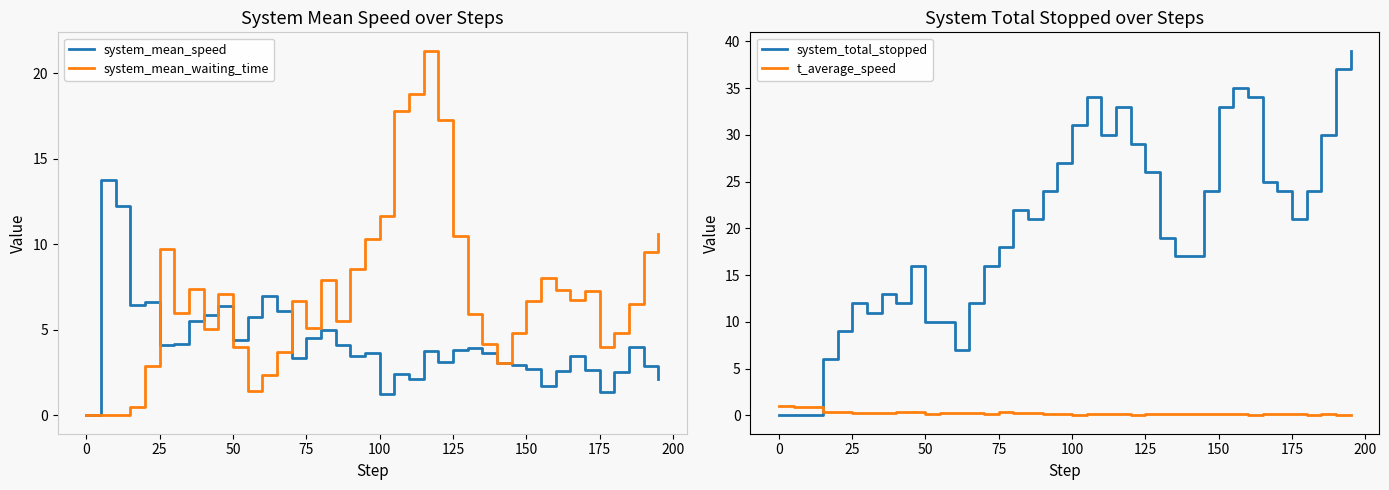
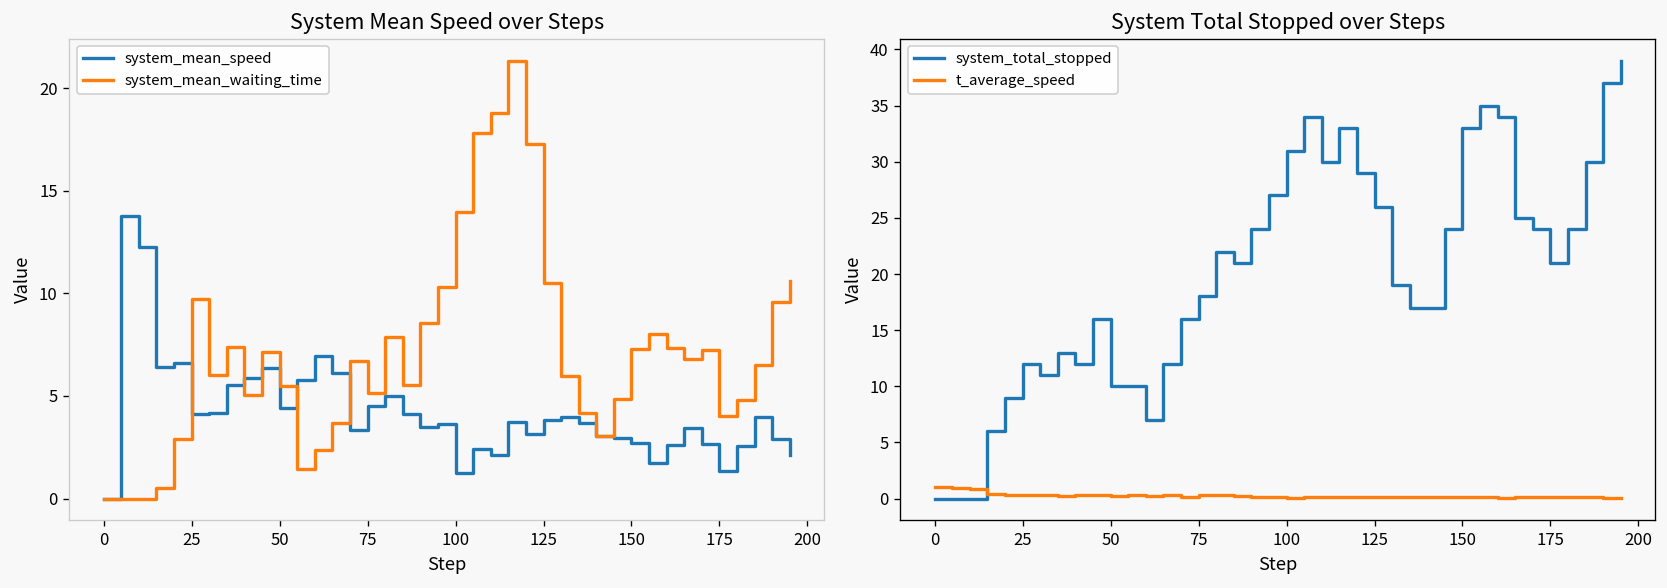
  {
    "System Mean Speed over Steps": {
      "system_mean_speed": {
        "25": 4.1,
        "50": 4.4,
        "75": 4.5,
        "100": 1.2,
        "125": 3.8,
        "150": 2.7,
        "175": 1.3
      },
      "system_mean_waiting_time": {
        "25": 9.7,
-       "50": 4.0,
+       "50": 5.5,
        "75": 5.1,
-       "100": 11.7,
+       "100": 14.0,
        "125": 10.5,
-       "150": 6.7,
+       "150": 7.3,
        "175": 4.0
      }
    },
    "System Total Stopped over Steps": {
      "system_total_stopped": {
        "0": 0,
        "25": 12,
        "50": 10,
        "75": 18,
        "100": 31,
        "125": 26,
        "150": 33,
        "175": 21
      },
      "t_average_speed": {
        "0": 1,
        "25": 0,
        "50": 0,
        "75": 0,
        "100": 0,
        "125": 0,
        "150": 0,
        "175": 0
      }
    }
  }
